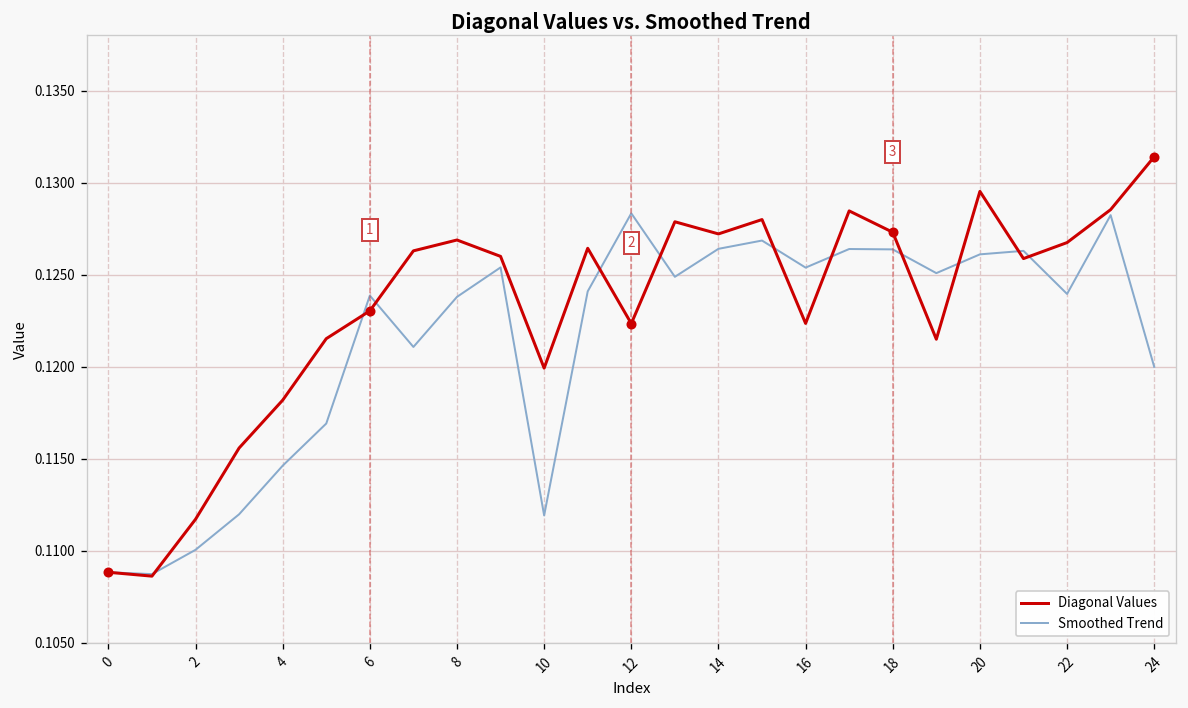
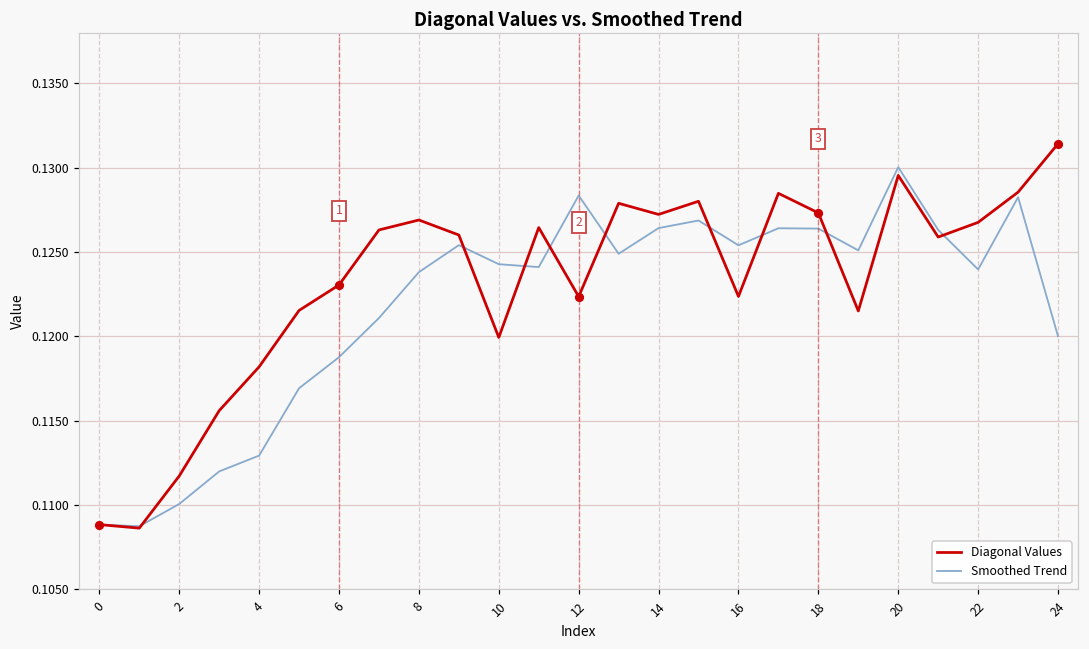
  {
    "Smoothed Trend": {
      "2": 0.1101,
-     "4": 0.1146,
-     "6": 0.1239,
+     "4": 0.1129,
+     "6": 0.1188,
      "8": 0.1238,
-     "10": 0.1119,
+     "10": 0.1243,
      "14": 0.1264,
      "16": 0.1254,
      "18": 0.1264,
-     "20": 0.1261,
+     "20": 0.1300,
      "22": 0.1240,
      "24": 0.1200
    }
  }
